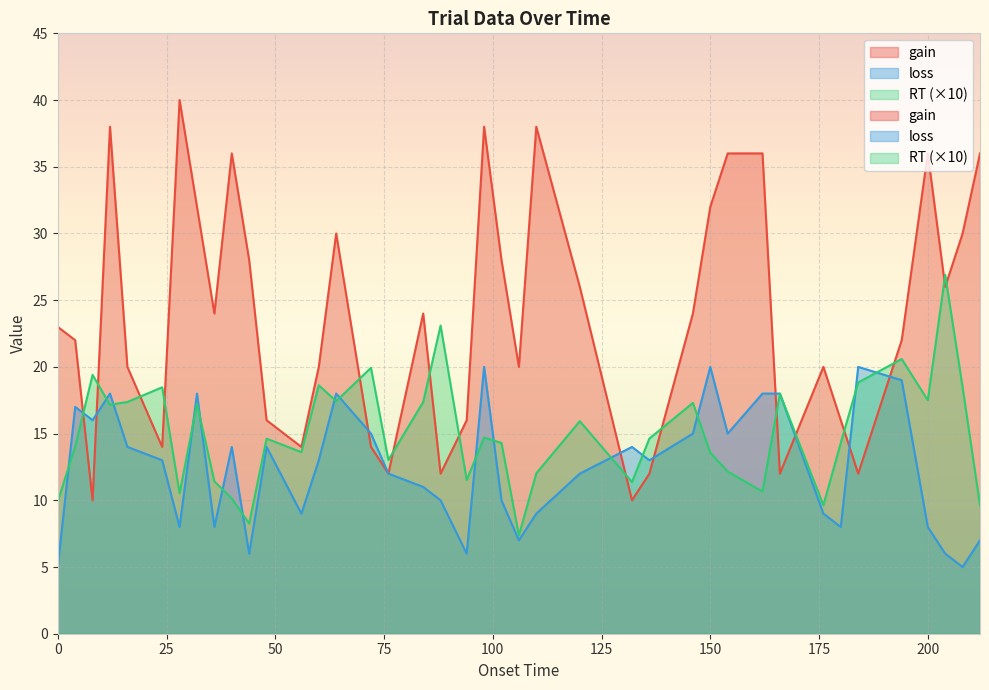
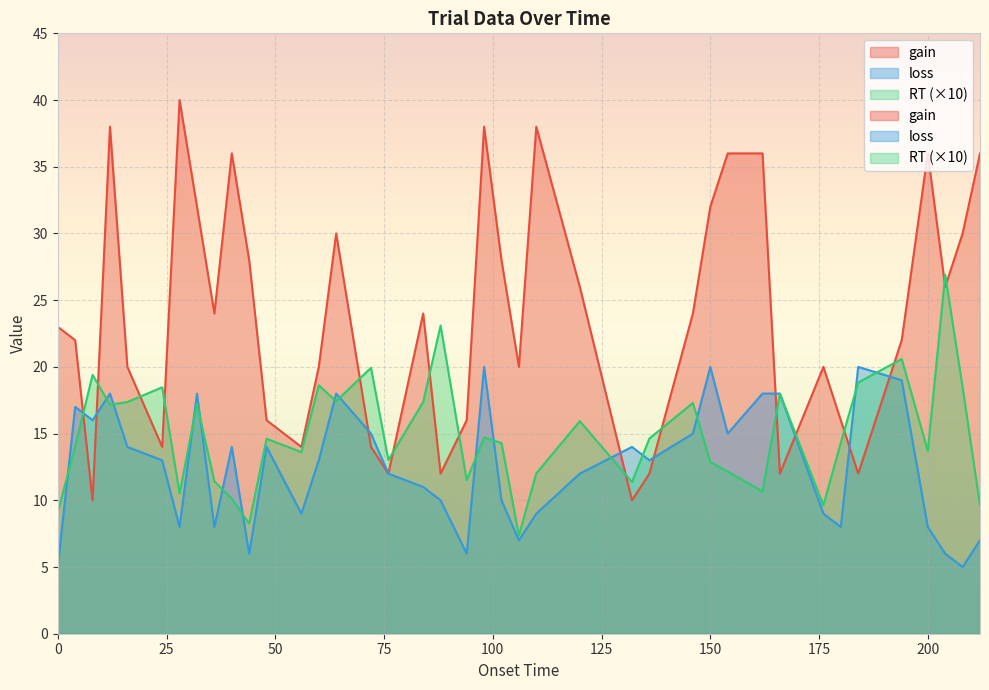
  {
    "gain": {
      "0": 23.0,
      "150": 32.0
    },
    "loss": {
      "0": 5.0,
      "150": 20.0,
      "200": 8.0
    },
    "RT (×10)": {
-     "0": 9.9,
-     "150": 13.6,
-     "200": 17.5
+     "0": 9.1,
+     "150": 12.9,
+     "200": 13.7
    }
  }
